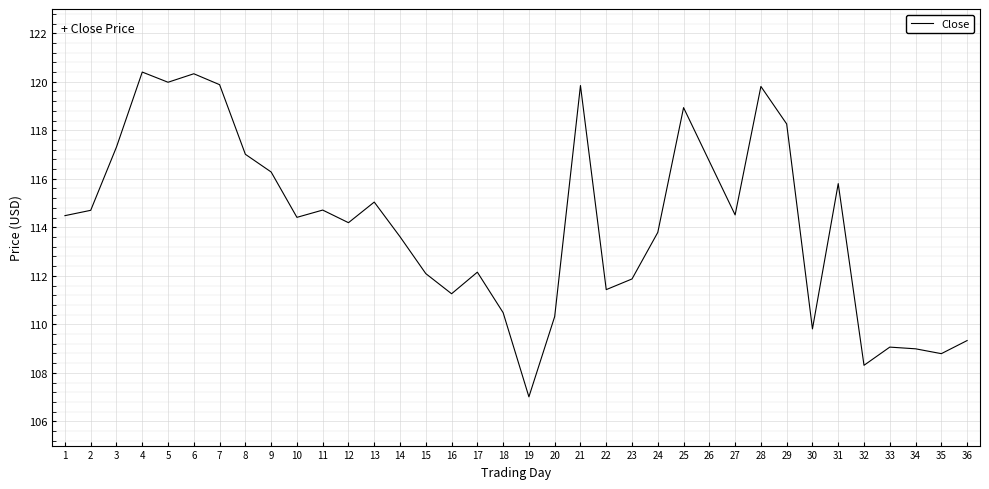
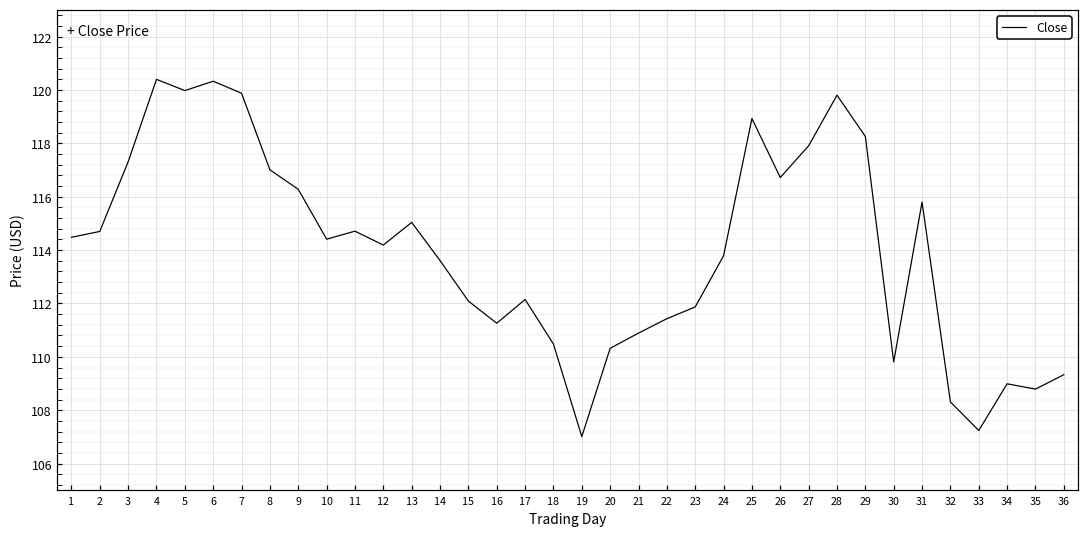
  {
    "1": 114.5,
    "2": 114.7,
    "3": 117.3,
    "4": 120.4,
    "5": 120.0,
    "6": 120.3,
    "7": 119.9,
    "8": 117.0,
    "9": 116.3,
    "10": 114.4,
    "11": 114.7,
    "12": 114.2,
    "13": 115.0,
    "14": 113.6,
    "15": 112.1,
    "16": 111.3,
    "17": 112.2,
    "18": 110.5,
    "19": 107.0,
    "20": 110.3,
-   "21": 119.8,
+   "21": 110.9,
    "22": 111.4,
    "23": 111.9,
    "24": 113.8,
    "25": 118.9,
    "26": 116.7,
-   "27": 114.5,
+   "27": 117.9,
    "28": 119.8,
    "29": 118.3,
    "30": 109.8,
    "31": 115.8,
    "32": 108.3,
-   "33": 109.1,
+   "33": 107.2,
    "34": 109.0,
    "35": 108.8,
    "36": 109.3
  }
